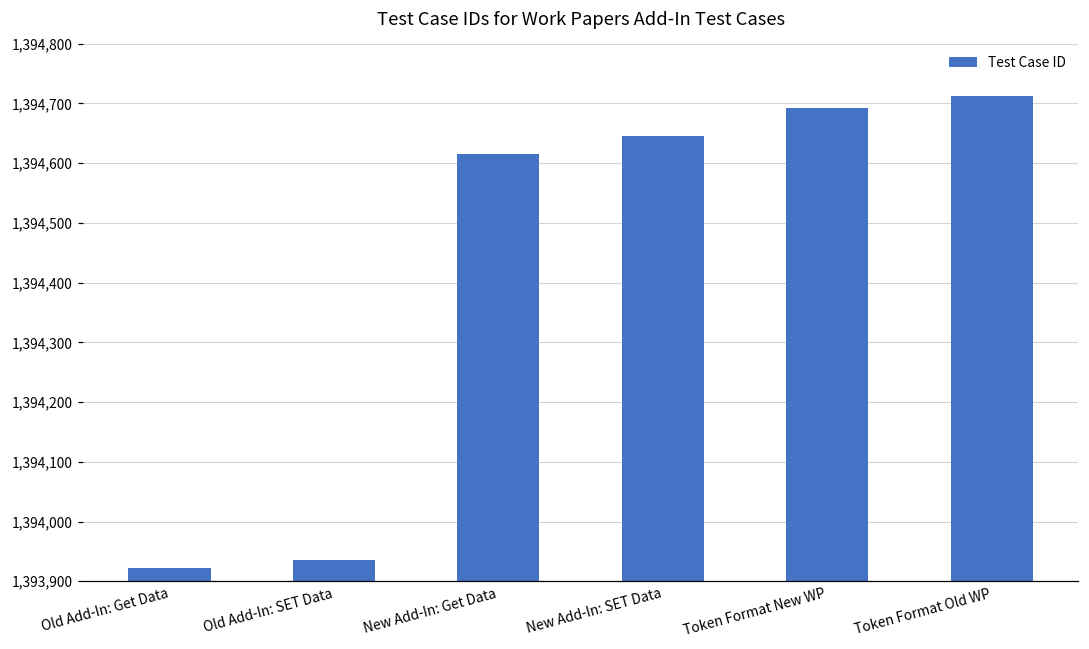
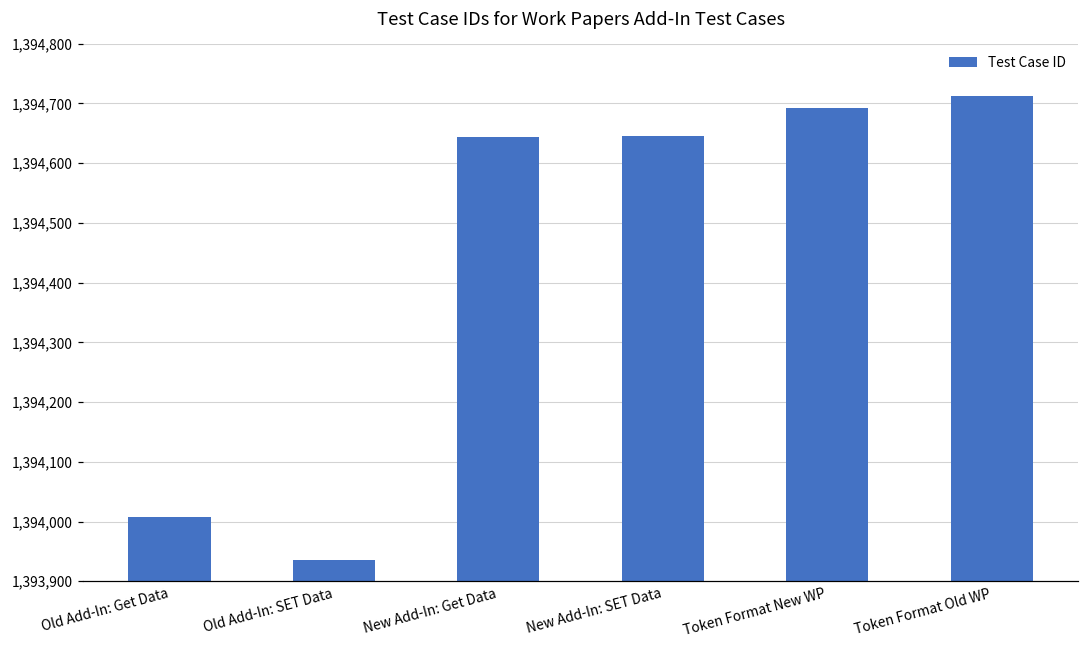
  {
-   "Old Add-In: Get Data": "1,393,920",
+   "Old Add-In: Get Data": "1,394,010",
    "Old Add-In: SET Data": "1,393,940",
-   "New Add-In: Get Data": "1,394,620",
+   "New Add-In: Get Data": "1,394,640",
    "New Add-In: SET Data": "1,394,650",
    "Token Format New WP": "1,394,690",
    "Token Format Old WP": "1,394,710"
  }
